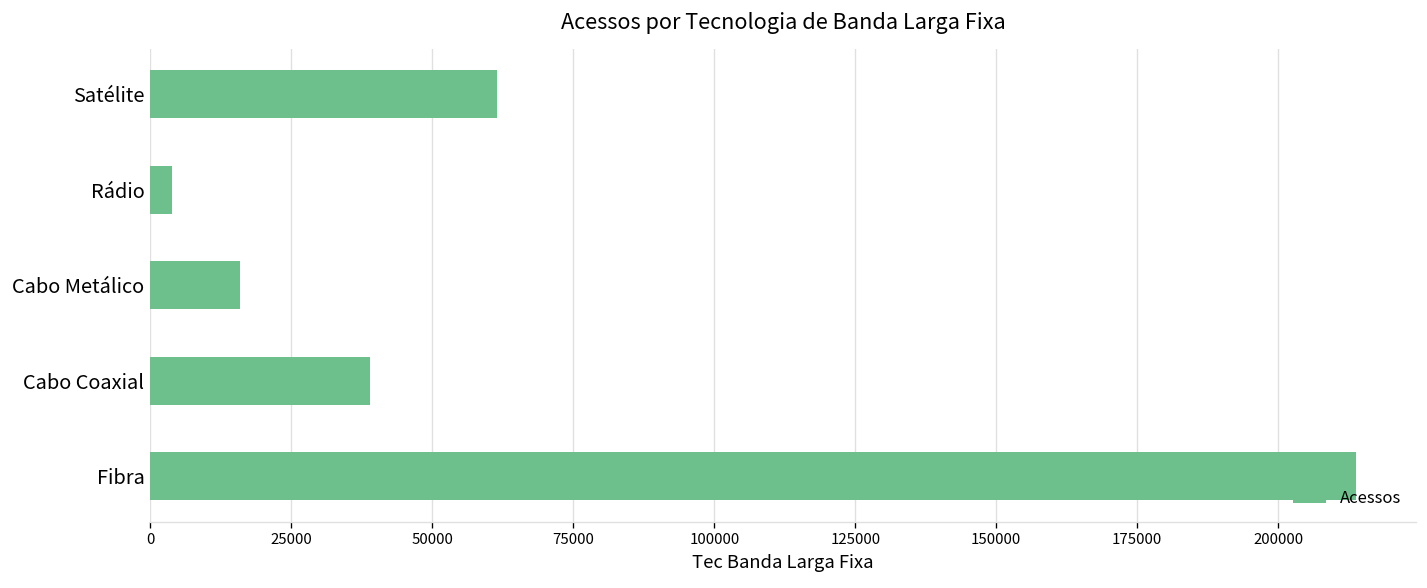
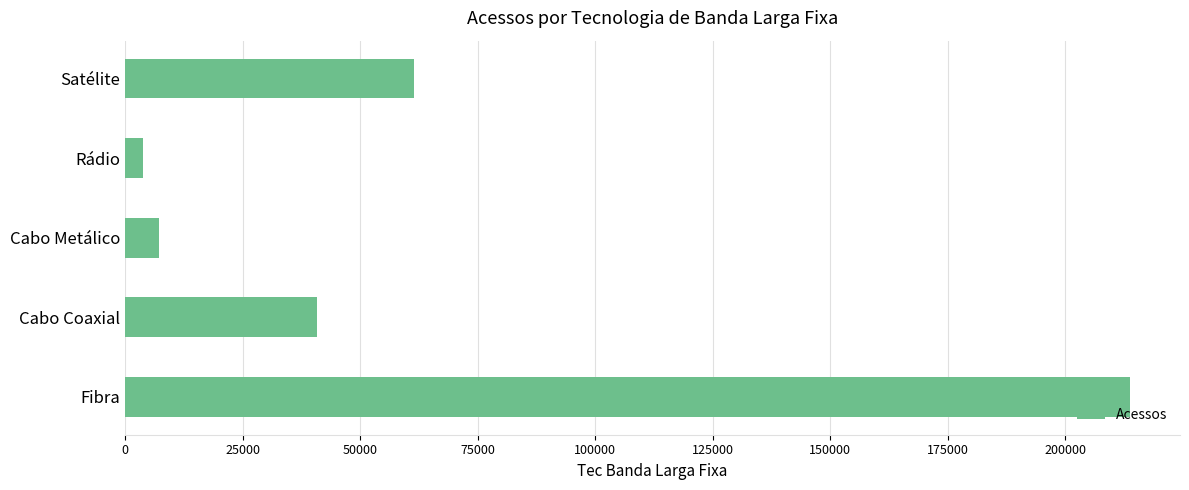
  {
    "Satélite": 61000,
    "Rádio": 4000,
-   "Cabo Metálico": 16000,
-   "Cabo Coaxial": 39000,
+   "Cabo Metálico": 7000,
+   "Cabo Coaxial": 41000,
    "Fibra": 214000
  }
